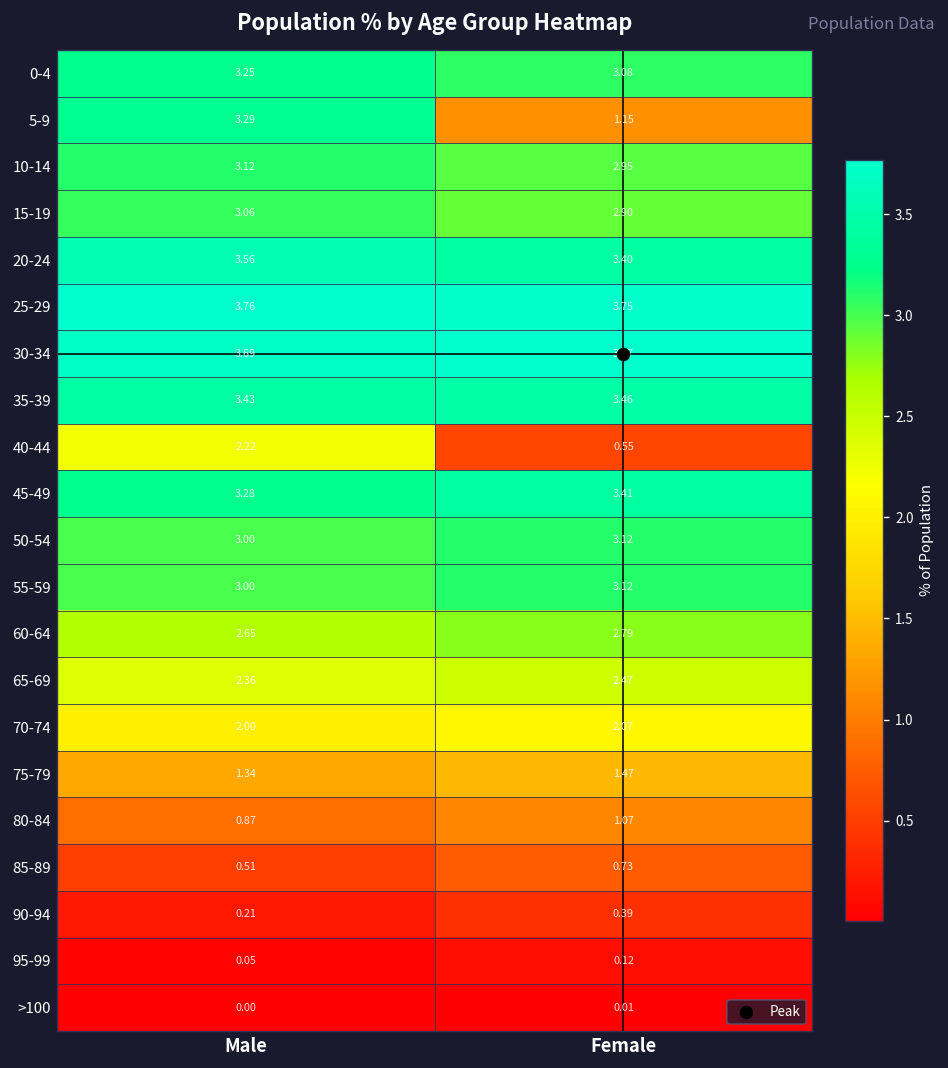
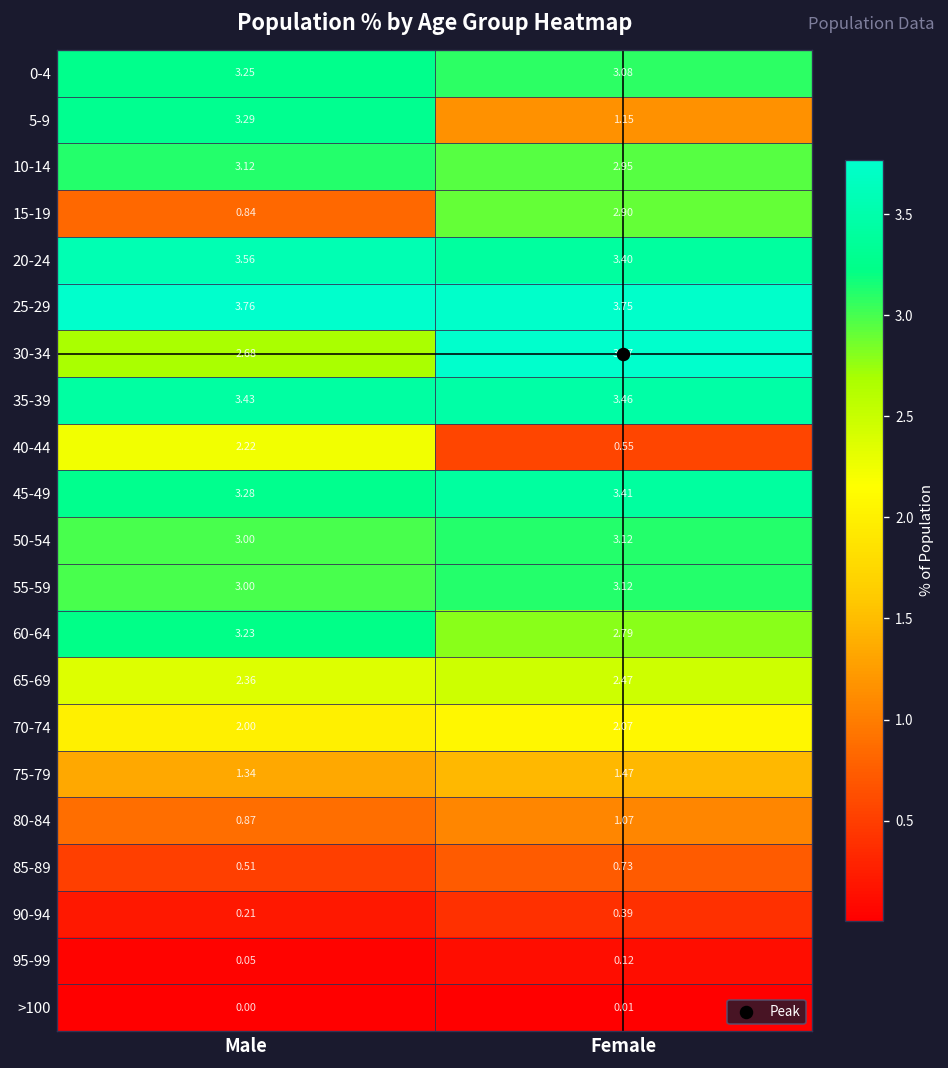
  {
    "0-4": {
      "Male": 3.25,
      "Female": 3.08
    },
    "5-9": {
      "Male": 3.29,
      "Female": 1.15
    },
    "10-14": {
      "Male": 3.12,
      "Female": 2.95
    },
    "15-19": {
-     "Male": 3.06,
+     "Male": 0.84,
      "Female": 2.90
    },
    "20-24": {
      "Male": 3.56,
      "Female": 3.40
    },
    "25-29": {
      "Male": 3.76,
      "Female": 3.75
    },
    "30-34": {
-     "Male": 3.69
+     "Male": 2.68
    },
    "35-39": {
      "Male": 3.43,
      "Female": 3.46
    },
    "40-44": {
      "Male": 2.22,
      "Female": 0.55
    },
    "45-49": {
      "Male": 3.28,
      "Female": 3.41
    },
    "50-54": {
      "Male": 3.00,
      "Female": 3.12
    },
    "55-59": {
      "Male": 3.00,
      "Female": 3.12
    },
    "60-64": {
-     "Male": 2.65,
+     "Male": 3.23,
      "Female": 2.79
    },
    "65-69": {
      "Male": 2.36,
      "Female": 2.47
    },
    "70-74": {
      "Male": 2.00,
      "Female": 2.07
    },
    "75-79": {
      "Male": 1.34,
      "Female": 1.47
    },
    "80-84": {
      "Male": 0.87,
      "Female": 1.07
    },
    "85-89": {
      "Male": 0.51,
      "Female": 0.73
    },
    "90-94": {
      "Male": 0.21,
      "Female": 0.39
    },
    "95-99": {
      "Male": 0.05,
      "Female": 0.12
    },
    ">100": {
      "Male": 0.00,
      "Female": 0.01
    }
  }
